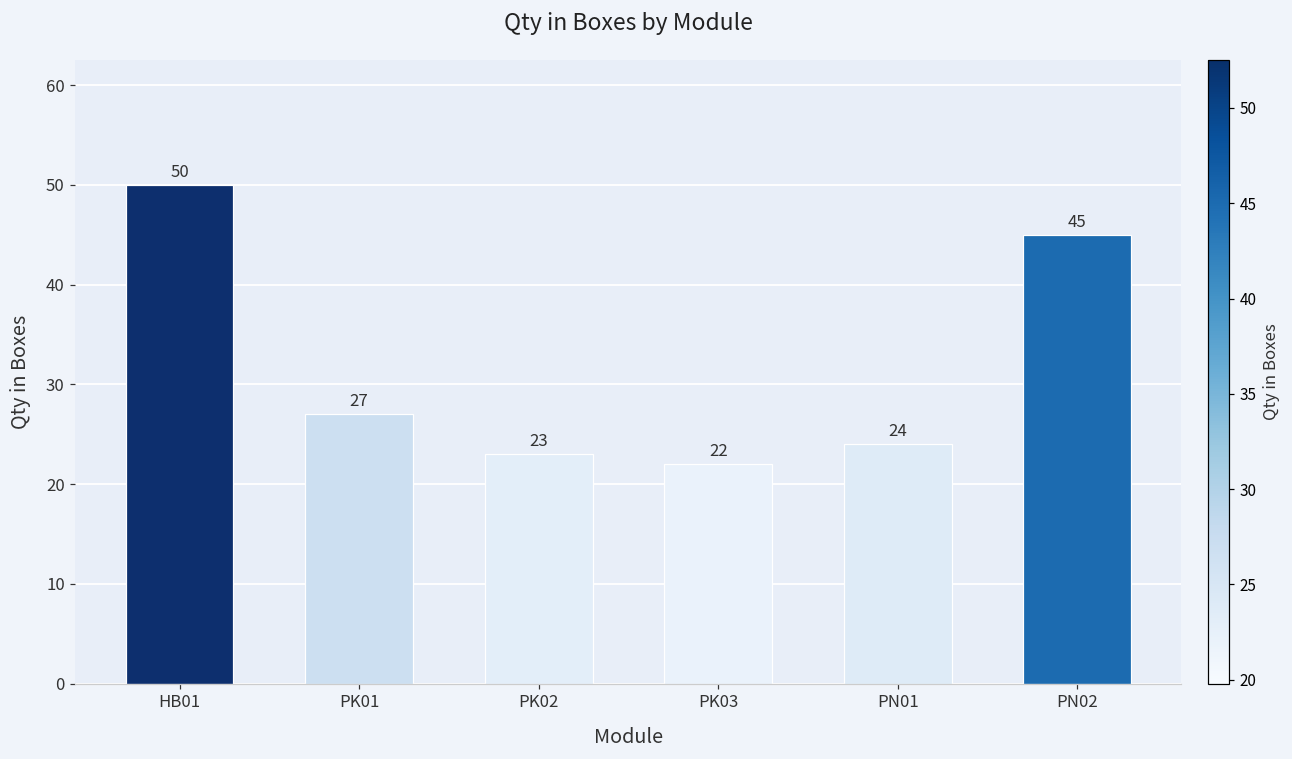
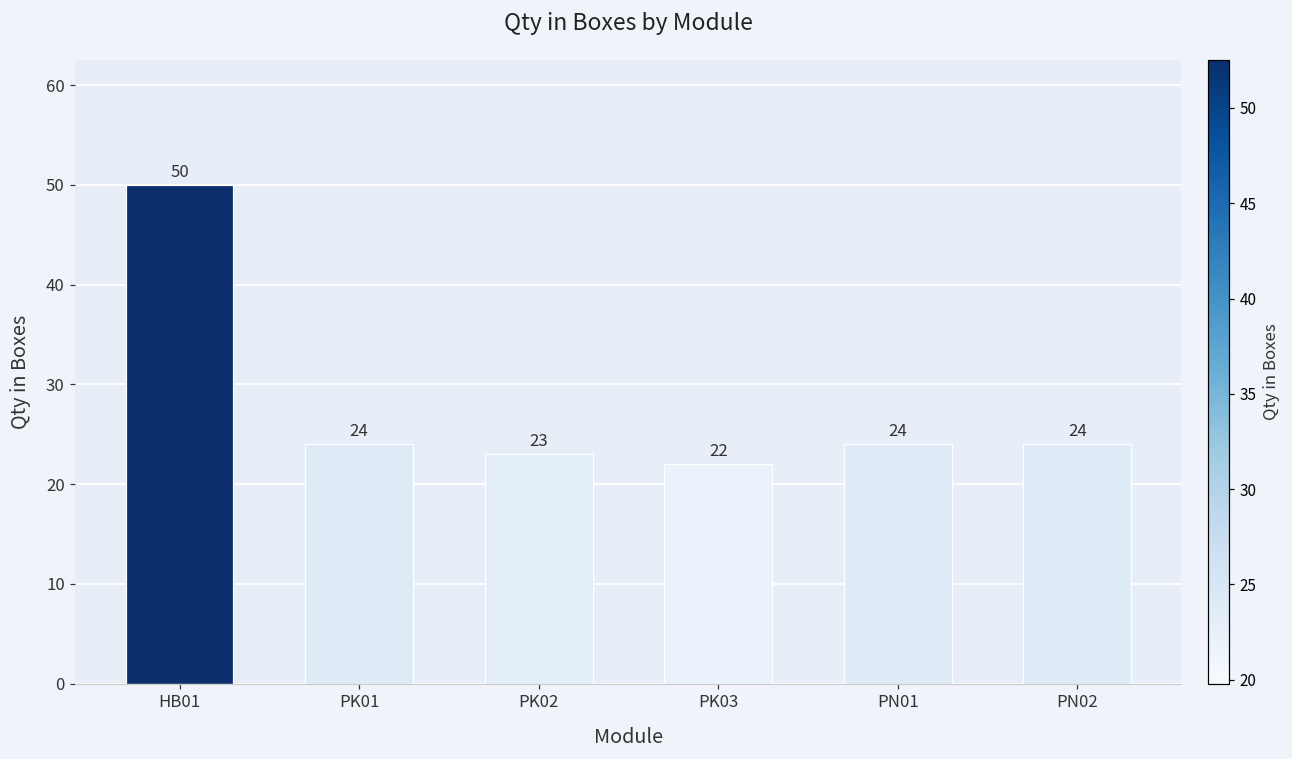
  {
    "HB01": 50,
-   "PK01": 27,
+   "PK01": 24,
    "PK02": 23,
    "PK03": 22,
    "PN01": 24,
-   "PN02": 45
+   "PN02": 24
  }
